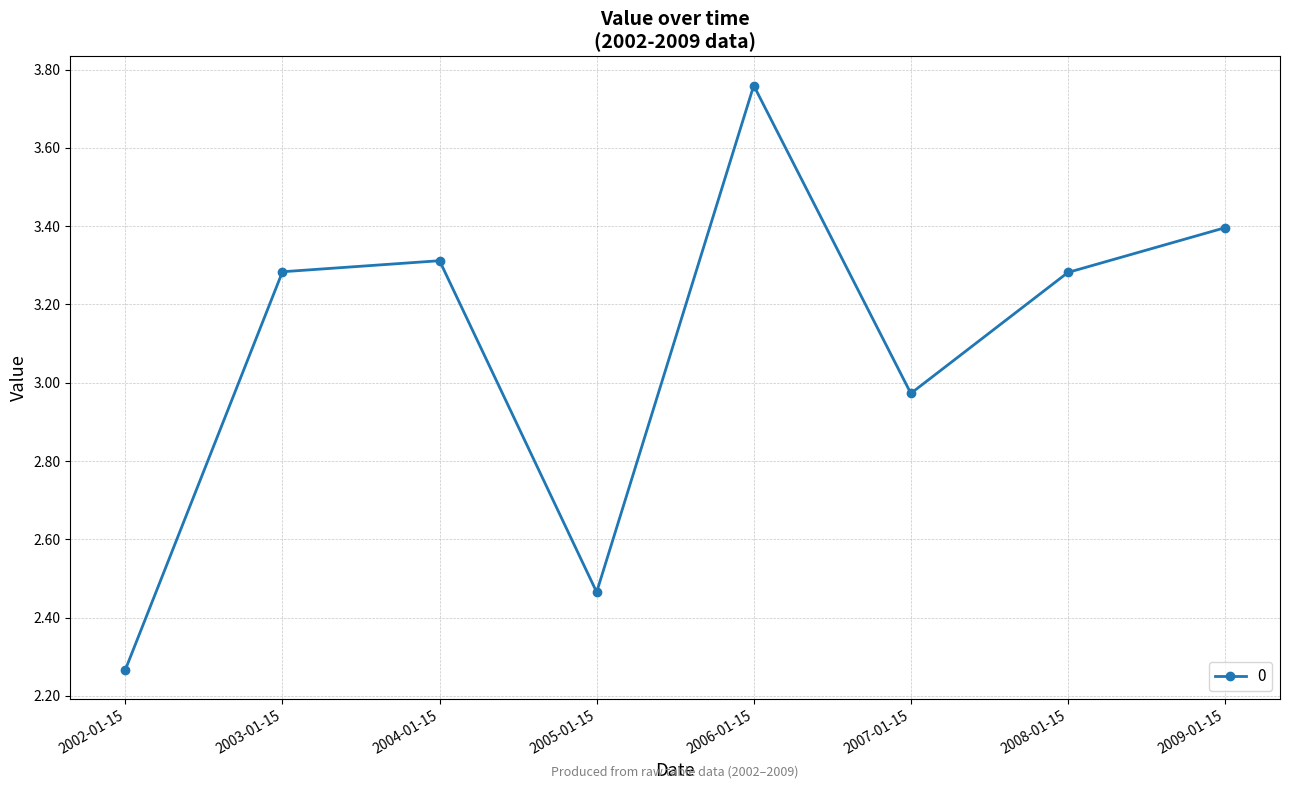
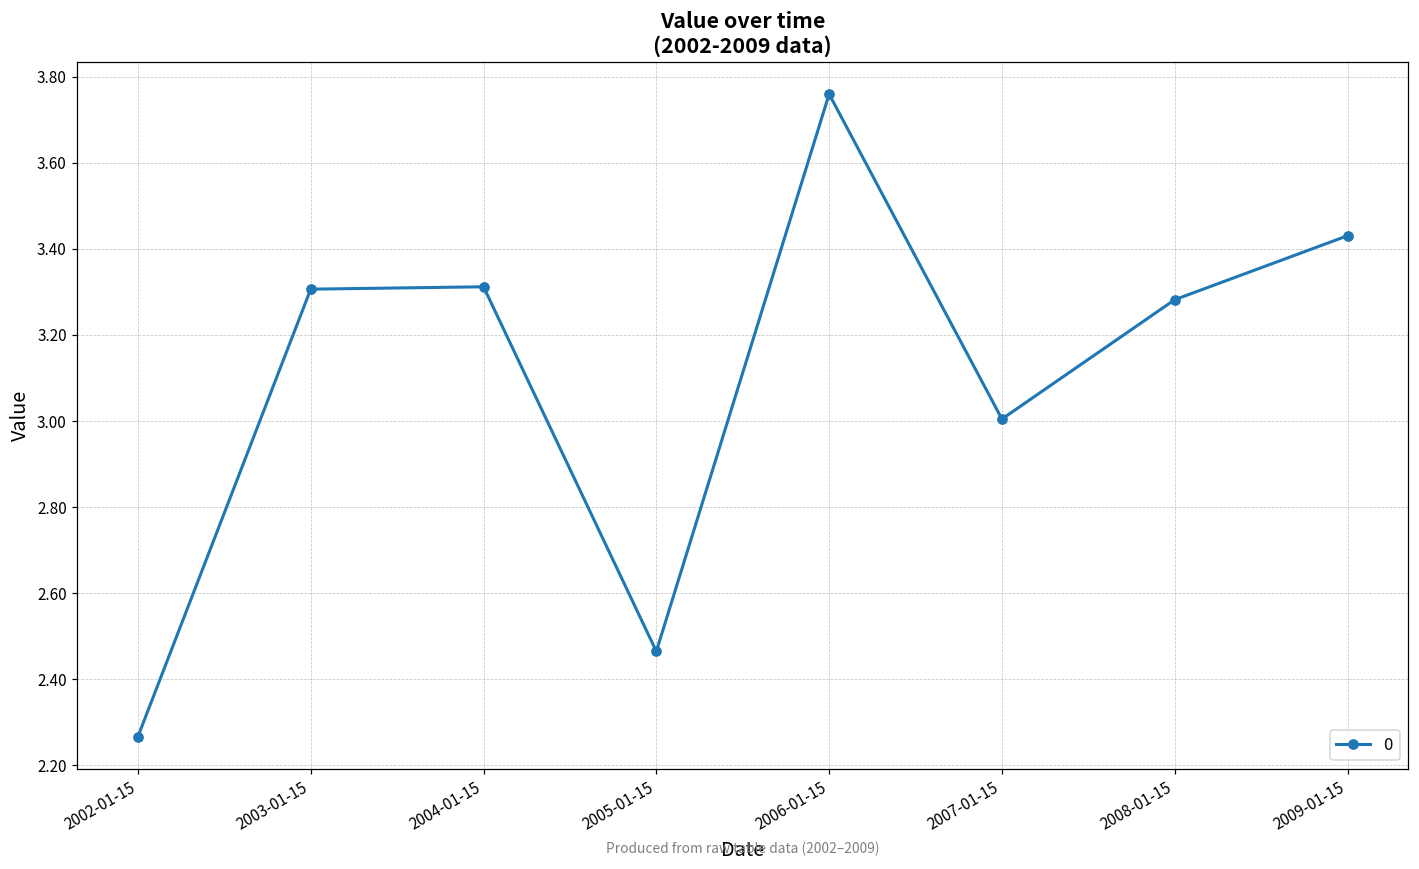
  {
    "2002-01-15": 2.27,
-   "2003-01-15": 3.28,
+   "2003-01-15": 3.31,
    "2004-01-15": 3.31,
    "2005-01-15": 2.46,
    "2006-01-15": 3.76,
-   "2007-01-15": 2.97,
+   "2007-01-15": 3.00,
    "2008-01-15": 3.28,
-   "2009-01-15": 3.40
+   "2009-01-15": 3.43
  }
